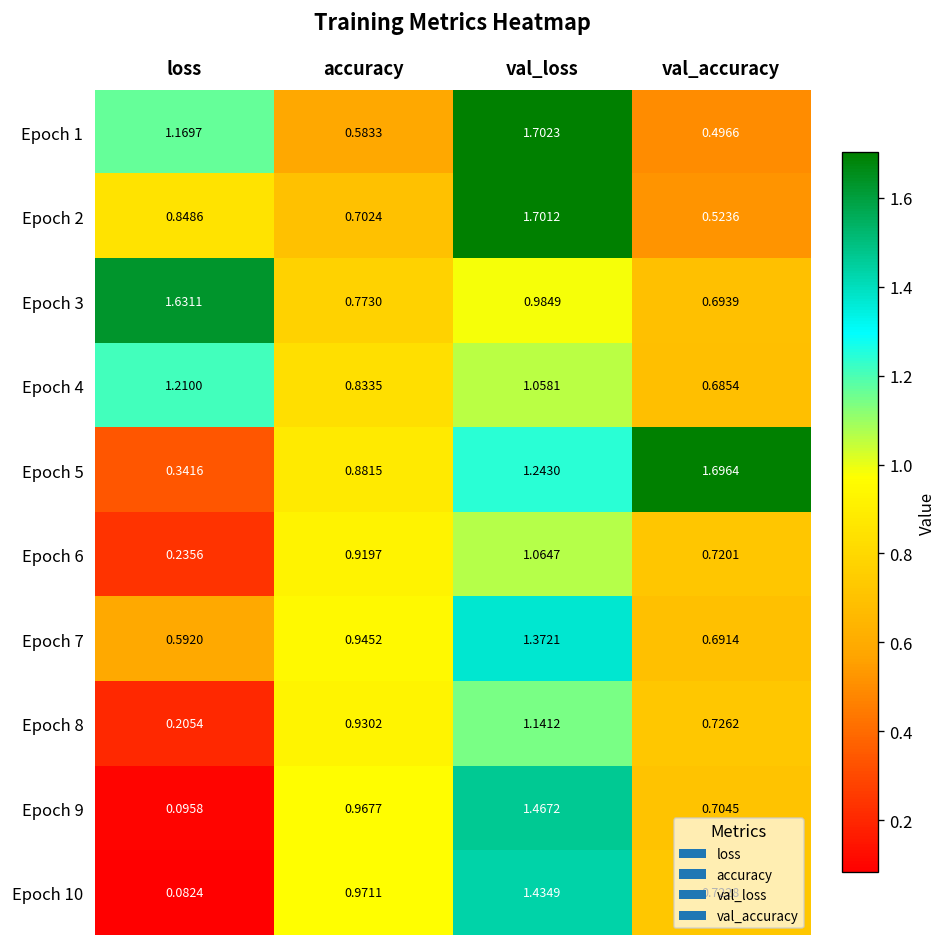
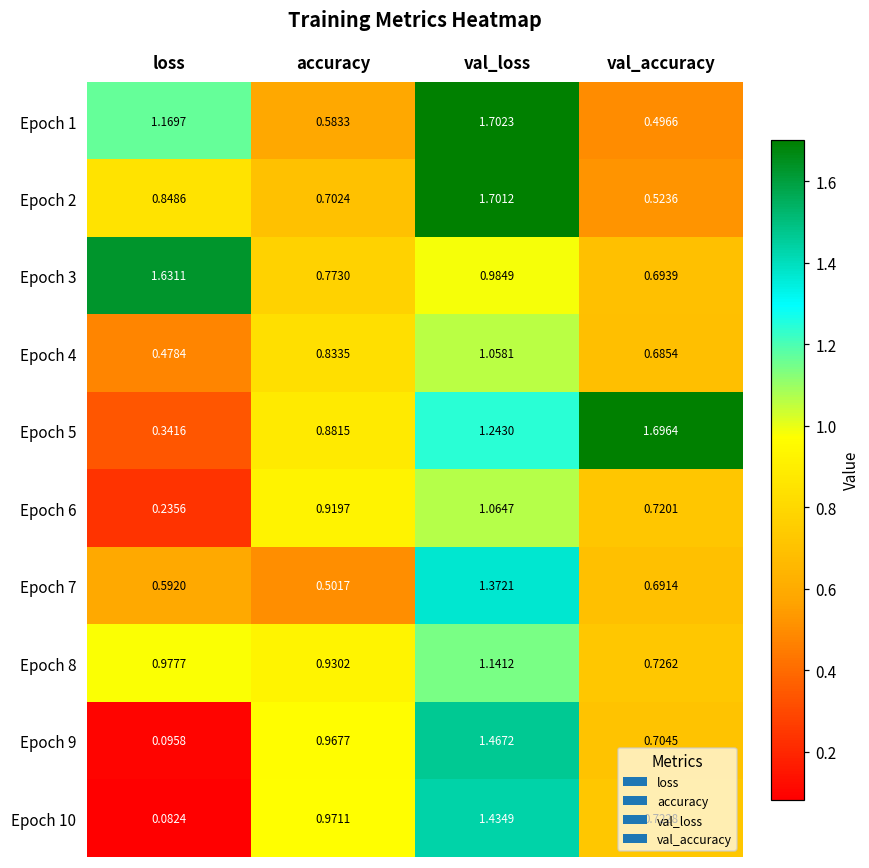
  {
    "Epoch 1": {
      "loss": 1.1697,
      "accuracy": 0.5833,
      "val_loss": 1.7023,
      "val_accuracy": 0.4966
    },
    "Epoch 2": {
      "loss": 0.8486,
      "accuracy": 0.7024,
      "val_loss": 1.7012,
      "val_accuracy": 0.5236
    },
    "Epoch 3": {
      "loss": 1.6311,
      "accuracy": 0.7730,
      "val_loss": 0.9849,
      "val_accuracy": 0.6939
    },
    "Epoch 4": {
-     "loss": 1.2100,
+     "loss": 0.4784,
      "accuracy": 0.8335,
      "val_loss": 1.0581,
      "val_accuracy": 0.6854
    },
    "Epoch 5": {
      "loss": 0.3416,
      "accuracy": 0.8815,
      "val_loss": 1.2430,
      "val_accuracy": 1.6964
    },
    "Epoch 6": {
      "loss": 0.2356,
      "accuracy": 0.9197,
      "val_loss": 1.0647,
      "val_accuracy": 0.7201
    },
    "Epoch 7": {
      "loss": 0.5920,
-     "accuracy": 0.9452,
+     "accuracy": 0.5017,
      "val_loss": 1.3721,
      "val_accuracy": 0.6914
    },
    "Epoch 8": {
-     "loss": 0.2054,
+     "loss": 0.9777,
      "accuracy": 0.9302,
      "val_loss": 1.1412,
      "val_accuracy": 0.7262
    },
    "Epoch 9": {
      "loss": 0.0958,
      "accuracy": 0.9677,
      "val_loss": 1.4672,
      "val_accuracy": 0.7045
    },
    "Epoch 10": {
      "loss": 0.0824,
      "accuracy": 0.9711,
      "val_loss": 1.4349
    }
  }
